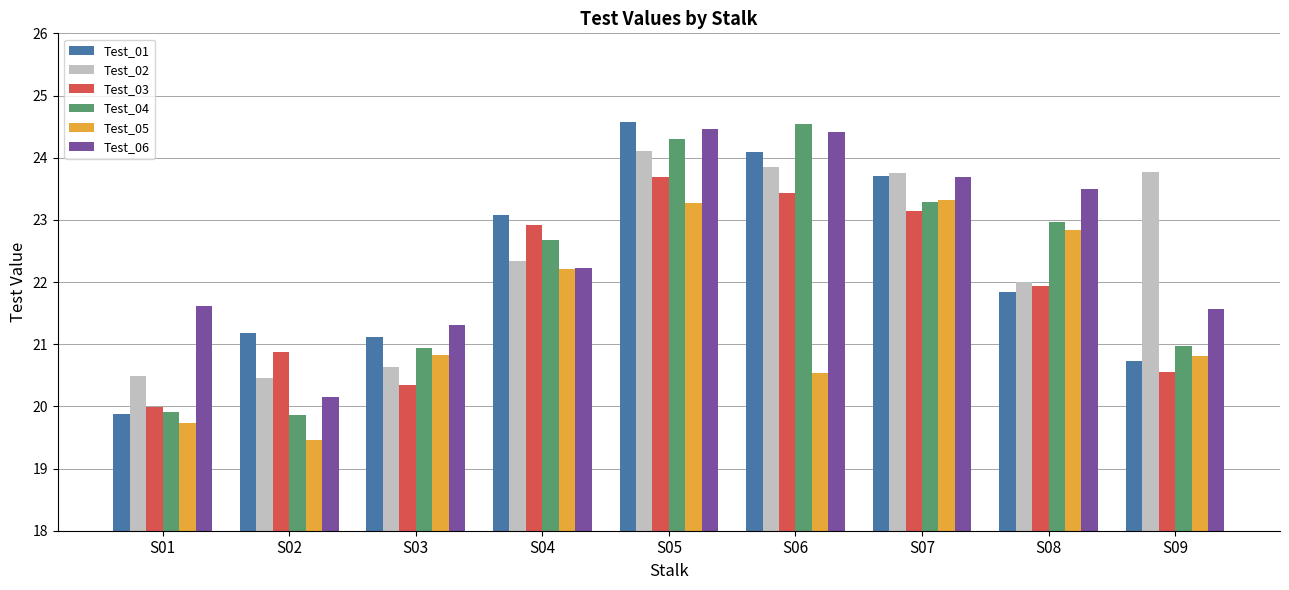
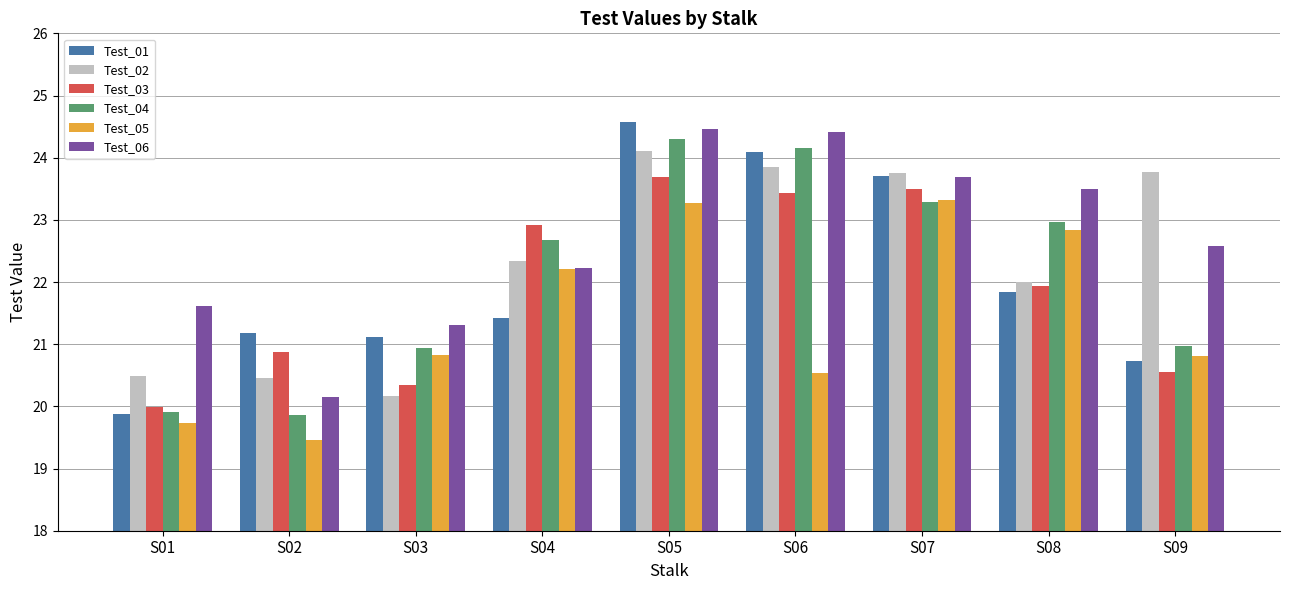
  {
    "Test_01": {
      "S01": 19.9,
      "S02": 21.2,
      "S03": 21.1,
-     "S04": 23.1,
+     "S04": 21.4,
      "S05": 24.6,
      "S06": 24.1,
      "S07": 23.7,
      "S08": 21.8,
      "S09": 20.7
    },
    "Test_02": {
      "S01": 20.5,
      "S02": 20.5,
-     "S03": 20.6,
+     "S03": 20.2,
      "S04": 22.3,
      "S05": 24.1,
      "S06": 23.9,
      "S07": 23.8,
      "S08": 22.0,
      "S09": 23.8
    },
    "Test_03": {
      "S01": 20.0,
      "S02": 20.9,
      "S03": 20.4,
      "S04": 22.9,
      "S05": 23.7,
      "S06": 23.4,
-     "S07": 23.1,
+     "S07": 23.5,
      "S08": 21.9,
      "S09": 20.6
    },
    "Test_04": {
      "S01": 19.9,
      "S02": 19.9,
      "S03": 20.9,
      "S04": 22.7,
      "S05": 24.3,
-     "S06": 24.5,
+     "S06": 24.2,
      "S07": 23.3,
      "S08": 23.0,
      "S09": 21.0
    },
    "Test_05": {
      "S01": 19.7,
      "S02": 19.5,
      "S03": 20.8,
      "S04": 22.2,
      "S05": 23.3,
      "S06": 20.5,
      "S07": 23.3,
      "S08": 22.8,
      "S09": 20.8
    },
    "Test_06": {
      "S01": 21.6,
      "S02": 20.1,
      "S03": 21.3,
      "S04": 22.2,
      "S05": 24.5,
      "S06": 24.4,
      "S07": 23.7,
      "S08": 23.5,
-     "S09": 21.6
+     "S09": 22.6
    }
  }
